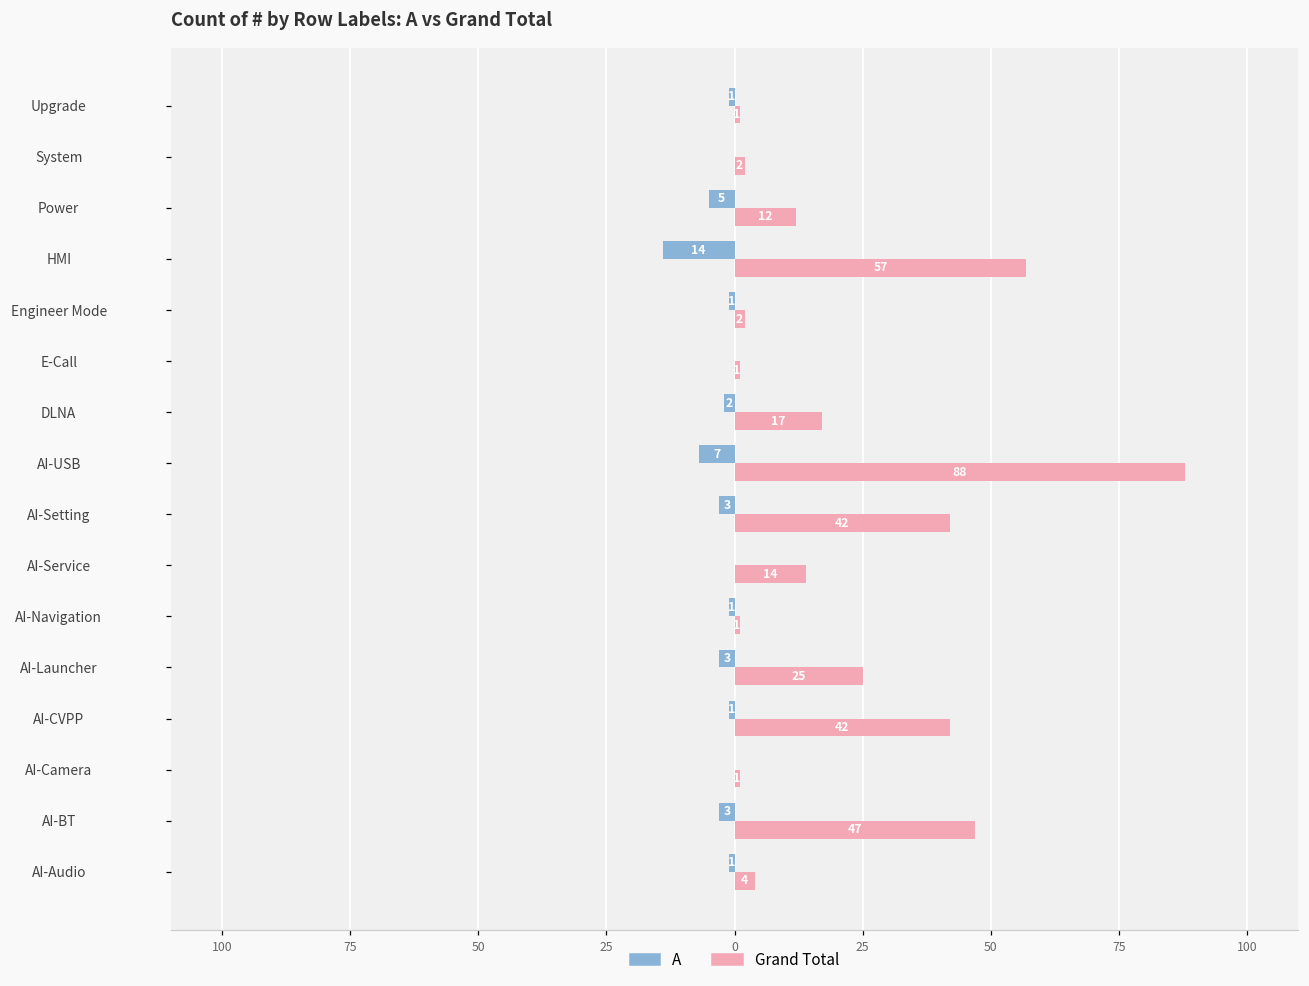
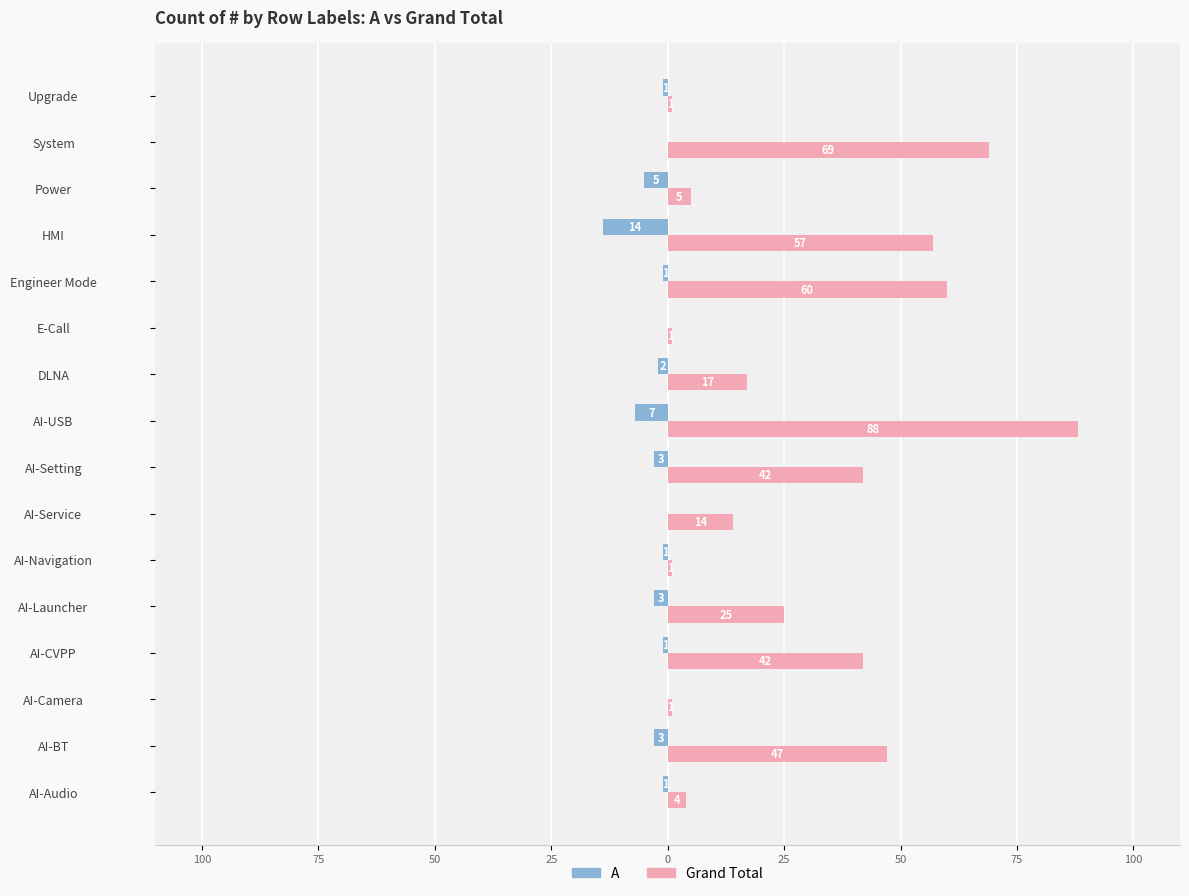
  {
    "Grand Total": {
      "Upgrade": 1,
-     "System": 2,
-     "Power": 12,
+     "System": 69,
+     "Power": 5,
      "HMI": 57,
-     "Engineer Mode": 2,
+     "Engineer Mode": 60,
      "DLNA": 17,
      "AI-USB": 88,
      "AI-Setting": 42,
      "AI-Service": 14,
      "AI-Navigation": 1,
      "AI-Launcher": 25,
      "AI-CVPP": 42,
      "AI-BT": 47,
      "AI-Audio": 4
    }
  }
